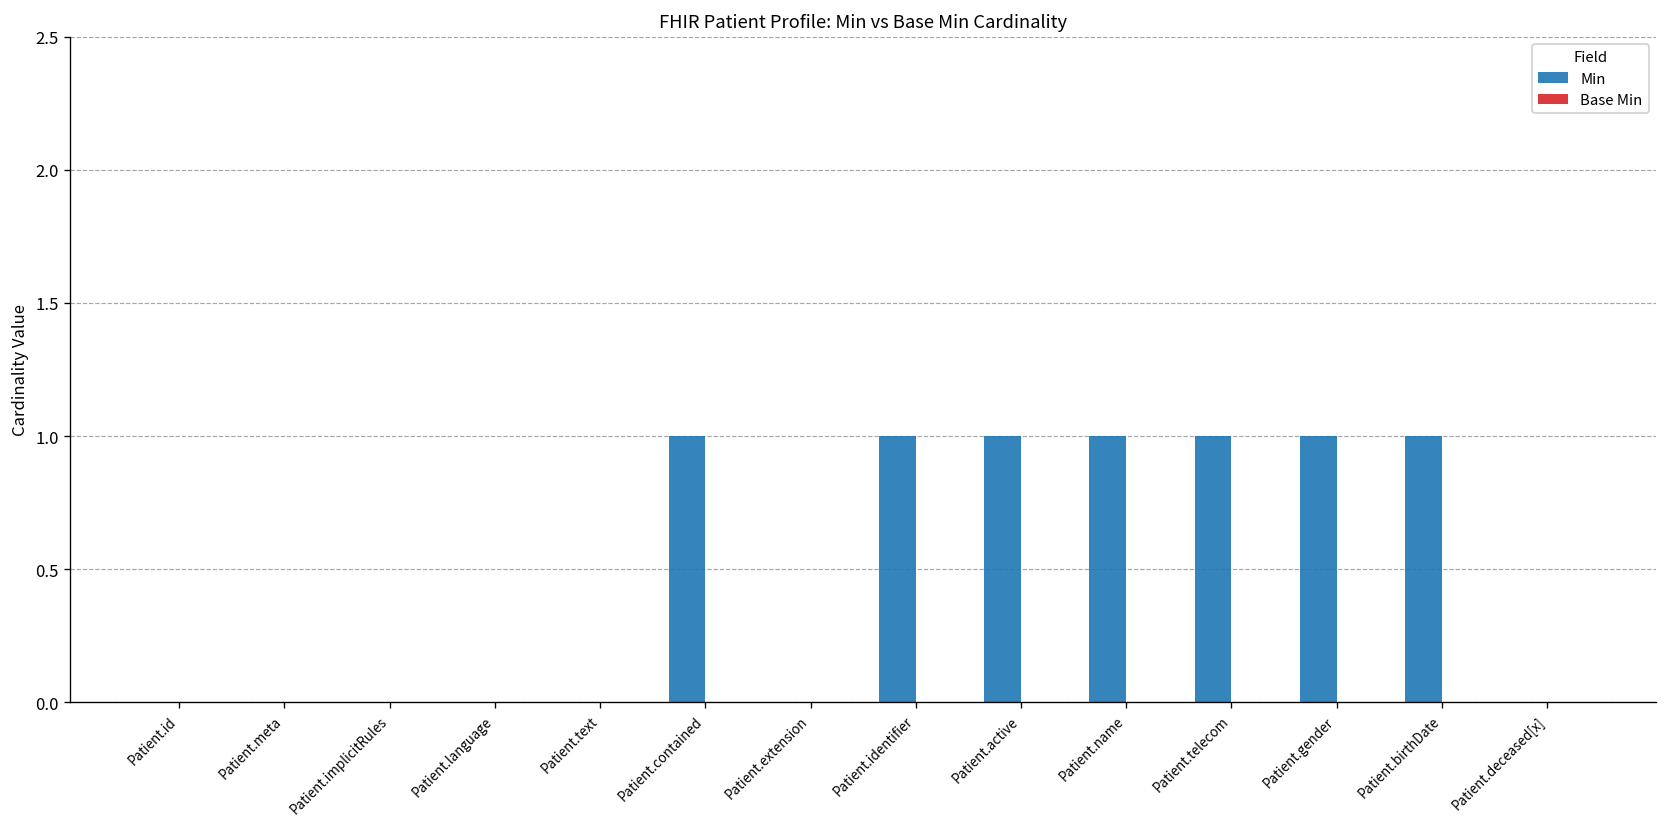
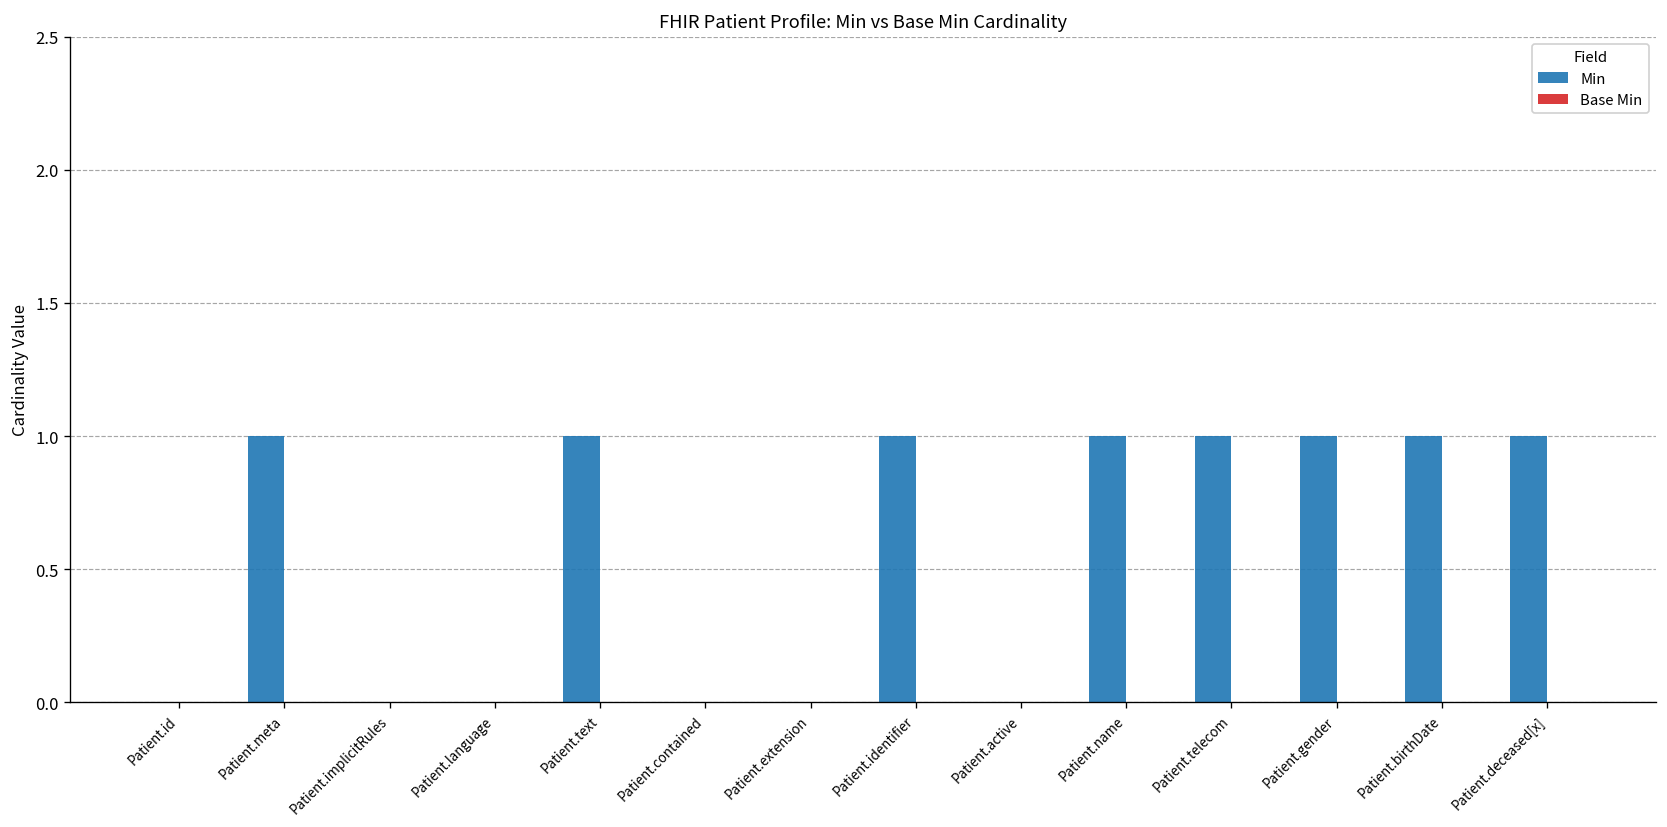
  {
    "Min": {
      "Patient.id": 0,
-     "Patient.meta": 0,
+     "Patient.meta": 1,
      "Patient.implicitRules": 0,
      "Patient.language": 0,
-     "Patient.text": 0,
-     "Patient.contained": 1,
+     "Patient.text": 1,
+     "Patient.contained": 0,
      "Patient.extension": 0,
      "Patient.identifier": 1,
-     "Patient.active": 1,
+     "Patient.active": 0,
      "Patient.name": 1,
      "Patient.telecom": 1,
      "Patient.gender": 1,
      "Patient.birthDate": 1,
-     "Patient.deceased[x]": 0
+     "Patient.deceased[x]": 1
    },
    "Base Min": {
      "Patient.id": 0,
      "Patient.meta": 0,
      "Patient.implicitRules": 0,
      "Patient.language": 0,
      "Patient.text": 0,
      "Patient.contained": 0,
      "Patient.extension": 0,
      "Patient.identifier": 0,
      "Patient.active": 0,
      "Patient.name": 0,
      "Patient.telecom": 0,
      "Patient.gender": 0,
      "Patient.birthDate": 0,
      "Patient.deceased[x]": 0
    }
  }
